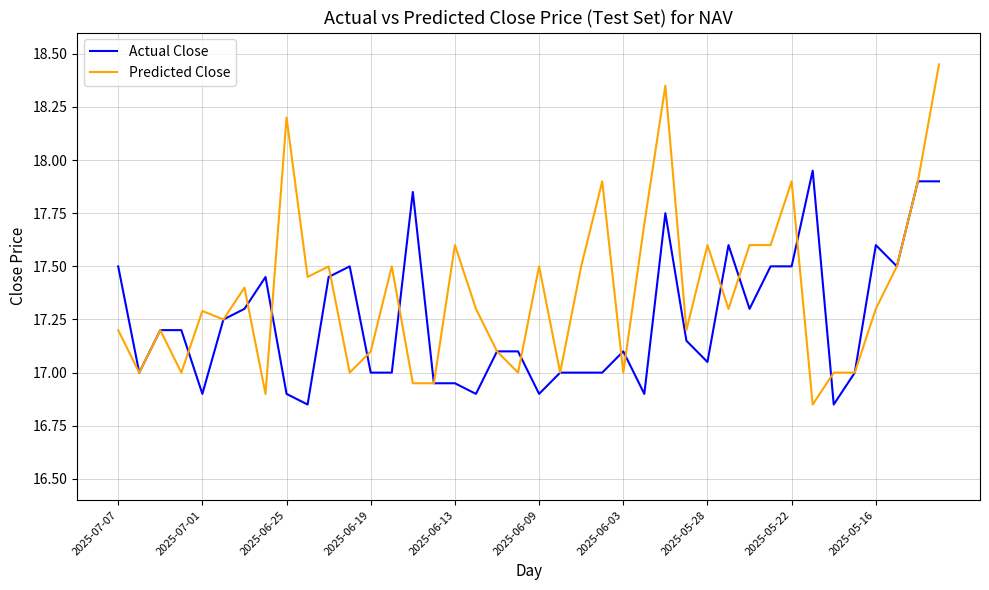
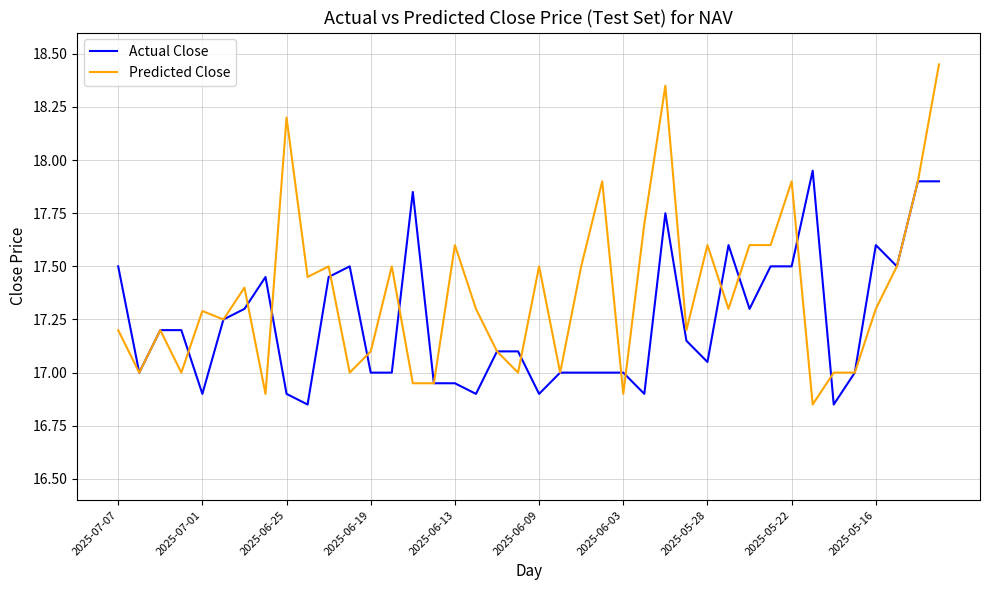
  {
    "Actual Close": {
      "2025-07-07": 17.5,
      "2025-07-01": 16.9,
      "2025-06-25": 16.9,
      "2025-06-19": 17.0,
      "2025-06-13": 16.95,
      "2025-06-09": 16.9,
-     "2025-06-03": 17.1,
+     "2025-06-03": 17.0,
      "2025-05-28": 17.05,
      "2025-05-22": 17.5,
      "2025-05-16": 17.6
    },
    "Predicted Close": {
      "2025-07-07": 17.2,
      "2025-07-01": 17.3,
      "2025-06-25": 18.2,
      "2025-06-19": 17.1,
      "2025-06-13": 17.6,
      "2025-06-09": 17.5,
-     "2025-06-03": 17.0,
+     "2025-06-03": 16.9,
      "2025-05-28": 17.6,
      "2025-05-22": 17.9,
      "2025-05-16": 17.3
    }
  }
